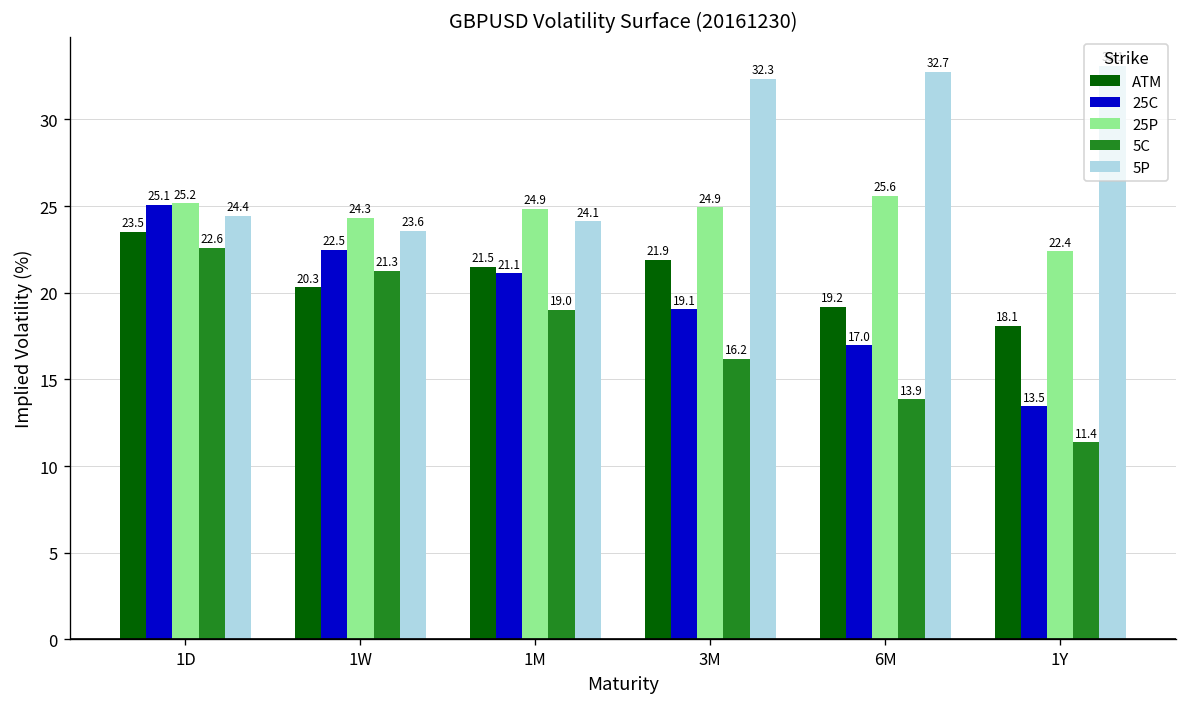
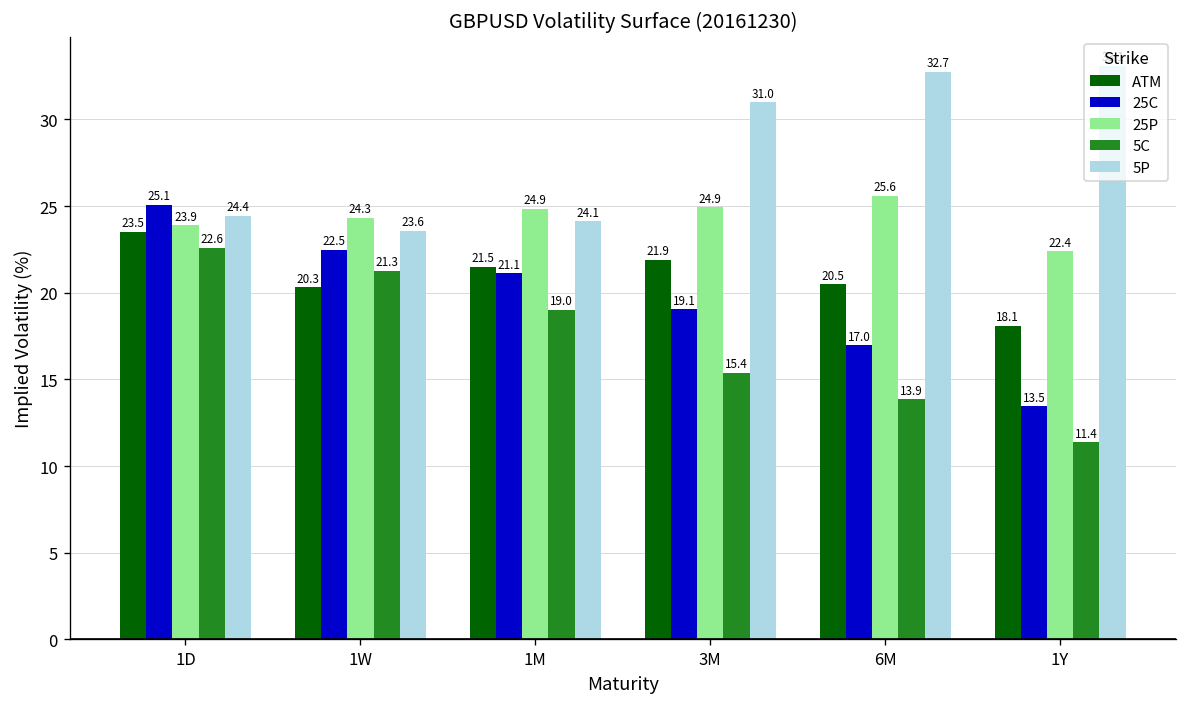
  {
    "ATM": {
      "1D": 23.5,
      "1W": 20.3,
      "1M": 21.5,
      "3M": 21.9,
-     "6M": 19.2,
+     "6M": 20.5,
      "1Y": 18.1
    },
    "25C": {
      "1D": 25.1,
      "1W": 22.5,
      "1M": 21.1,
      "3M": 19.1,
      "6M": 17.0,
      "1Y": 13.5
    },
    "25P": {
-     "1D": 25.2,
+     "1D": 23.9,
      "1W": 24.3,
      "1M": 24.9,
      "3M": 24.9,
      "6M": 25.6,
      "1Y": 22.4
    },
    "5C": {
      "1D": 22.6,
      "1W": 21.3,
      "1M": 19.0,
-     "3M": 16.2,
+     "3M": 15.4,
      "6M": 13.9,
      "1Y": 11.4
    },
    "5P": {
      "1D": 24.4,
      "1W": 23.6,
      "1M": 24.1,
-     "3M": 32.3,
+     "3M": 31.0,
      "6M": 32.7
    }
  }
